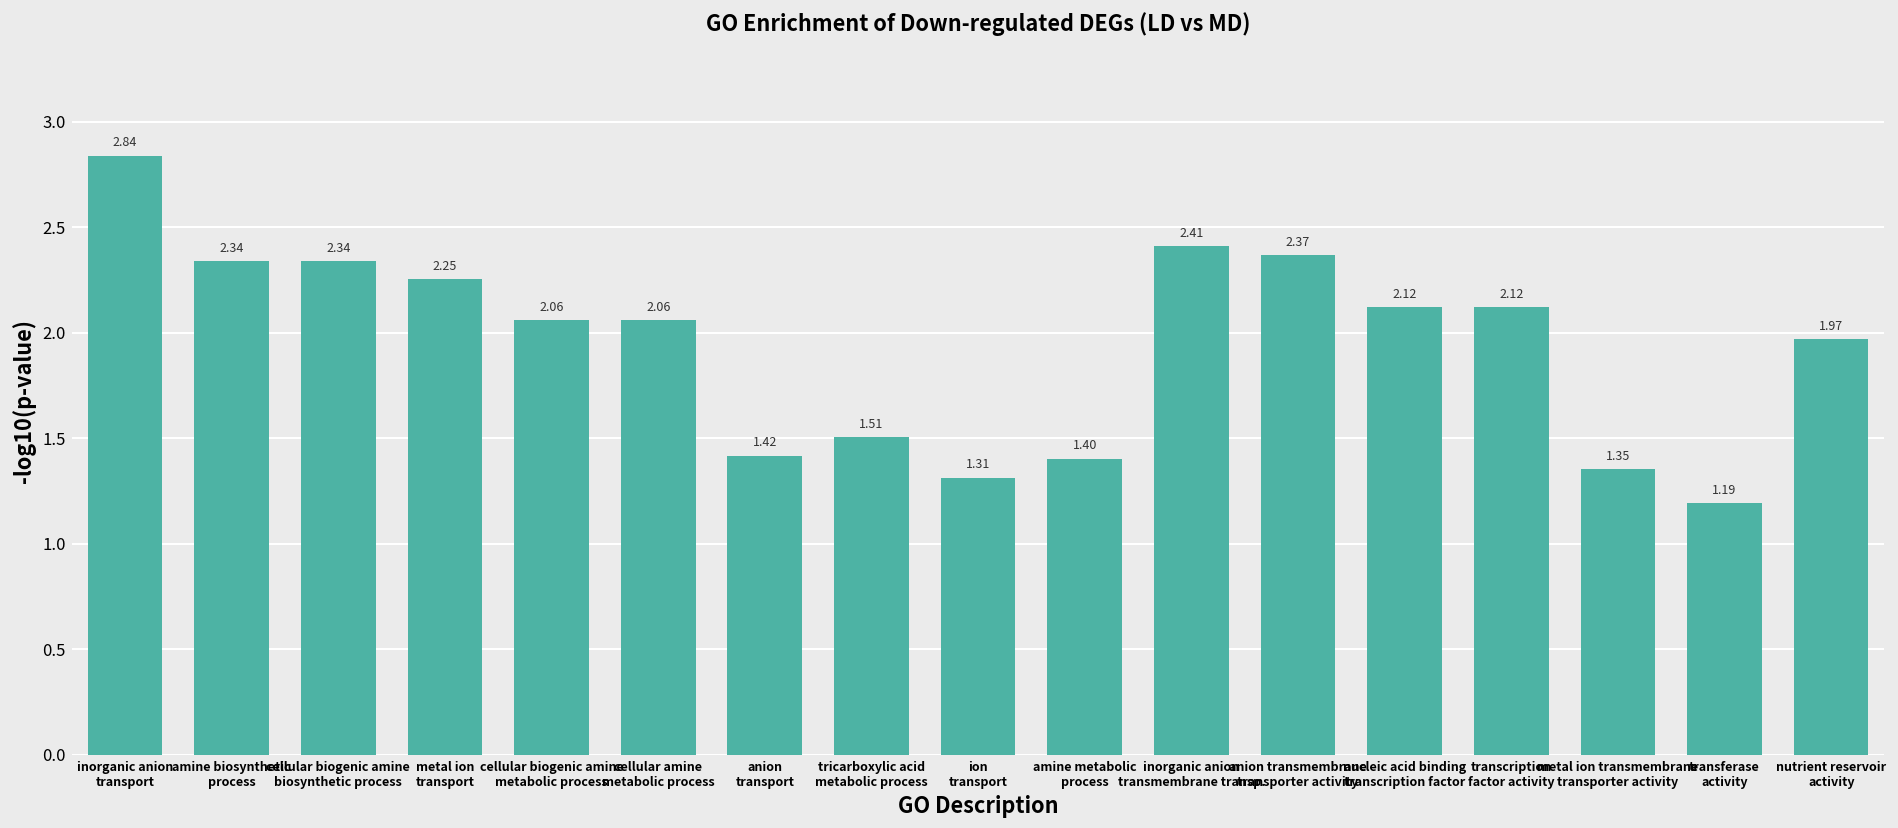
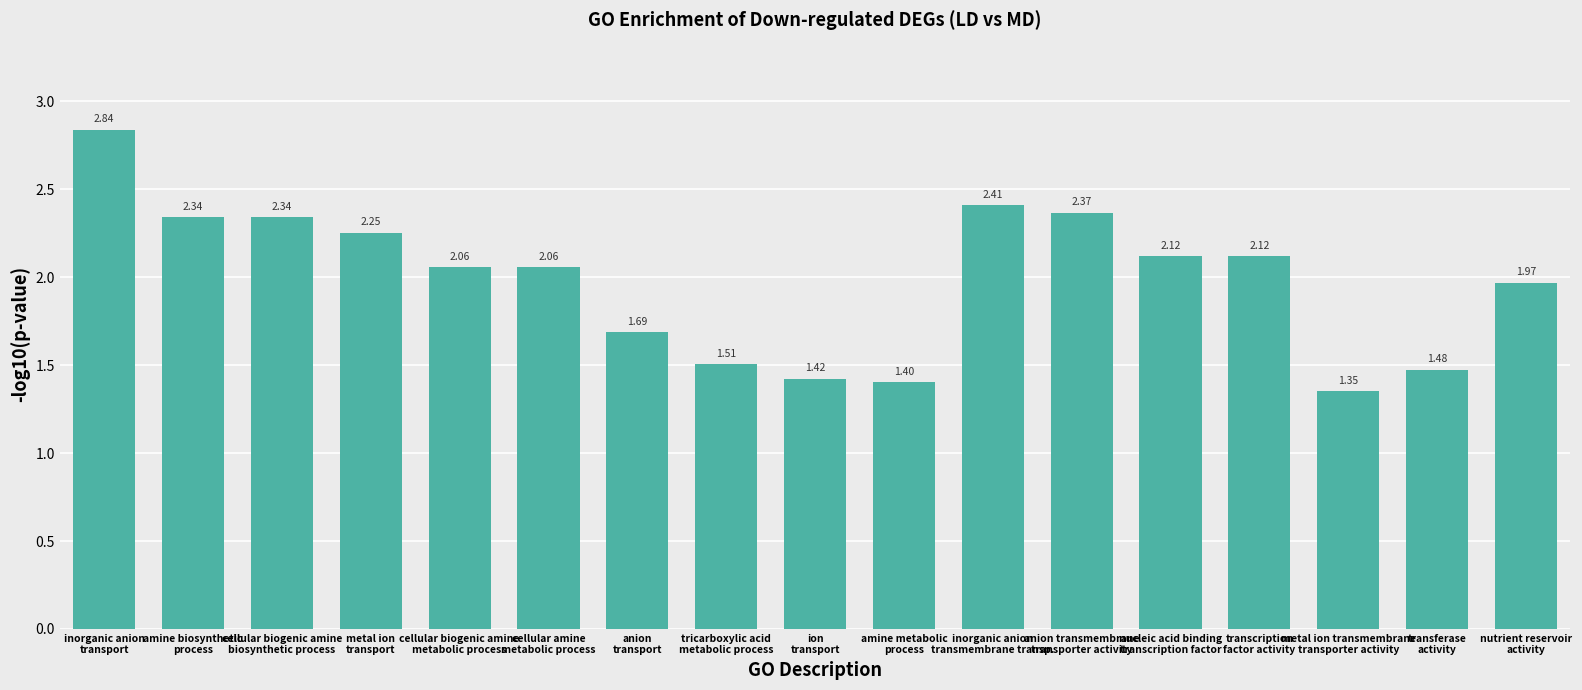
  {
    "inorganic anion transport": 2.84,
    "metal ion transport": 2.25,
-   "anion transport": 1.42,
+   "anion transport": 1.69,
    "tricarboxylic acid metabolic process": 1.51,
-   "ion transport": 1.31,
+   "ion transport": 1.42,
    "metal ion transmembrane transporter activity": 1.35,
-   "transferase activity": 1.19,
+   "transferase activity": 1.48,
    "nutrient reservoir activity": 1.97
  }
